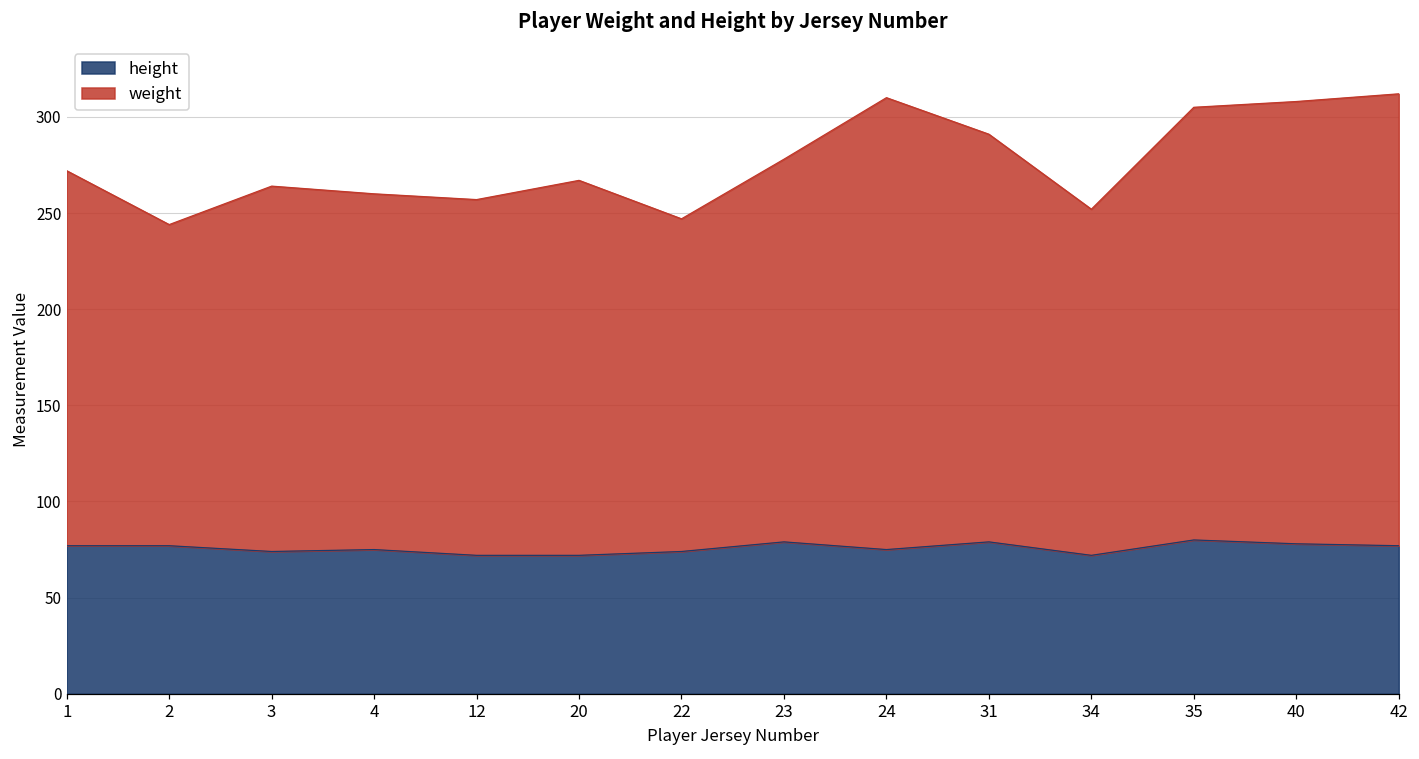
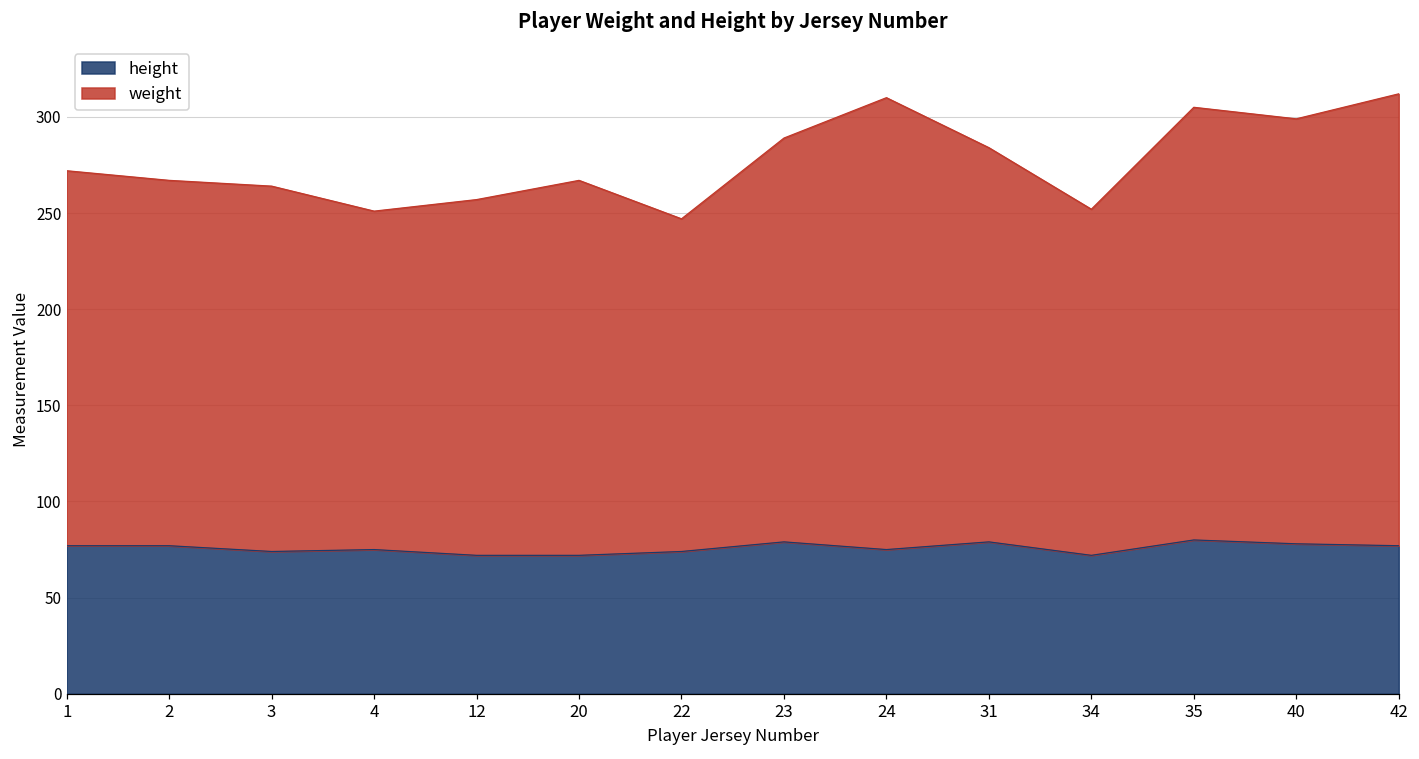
  {
    "height": {
      "1": 77,
      "2": 77,
      "3": 74,
      "4": 75,
      "12": 72,
      "20": 72,
      "22": 74,
      "23": 79,
      "24": 75,
      "31": 79,
      "34": 72,
      "35": 80,
      "40": 78,
      "42": 77
    },
    "weight": {
      "1": 195,
-     "2": 167,
+     "2": 190,
      "3": 190,
-     "4": 185,
+     "4": 176,
      "12": 185,
      "20": 195,
      "22": 173,
-     "23": 199,
+     "23": 210,
      "24": 235,
-     "31": 212,
+     "31": 205,
      "34": 180,
      "35": 225,
-     "40": 230,
+     "40": 221,
      "42": 235
    }
  }
